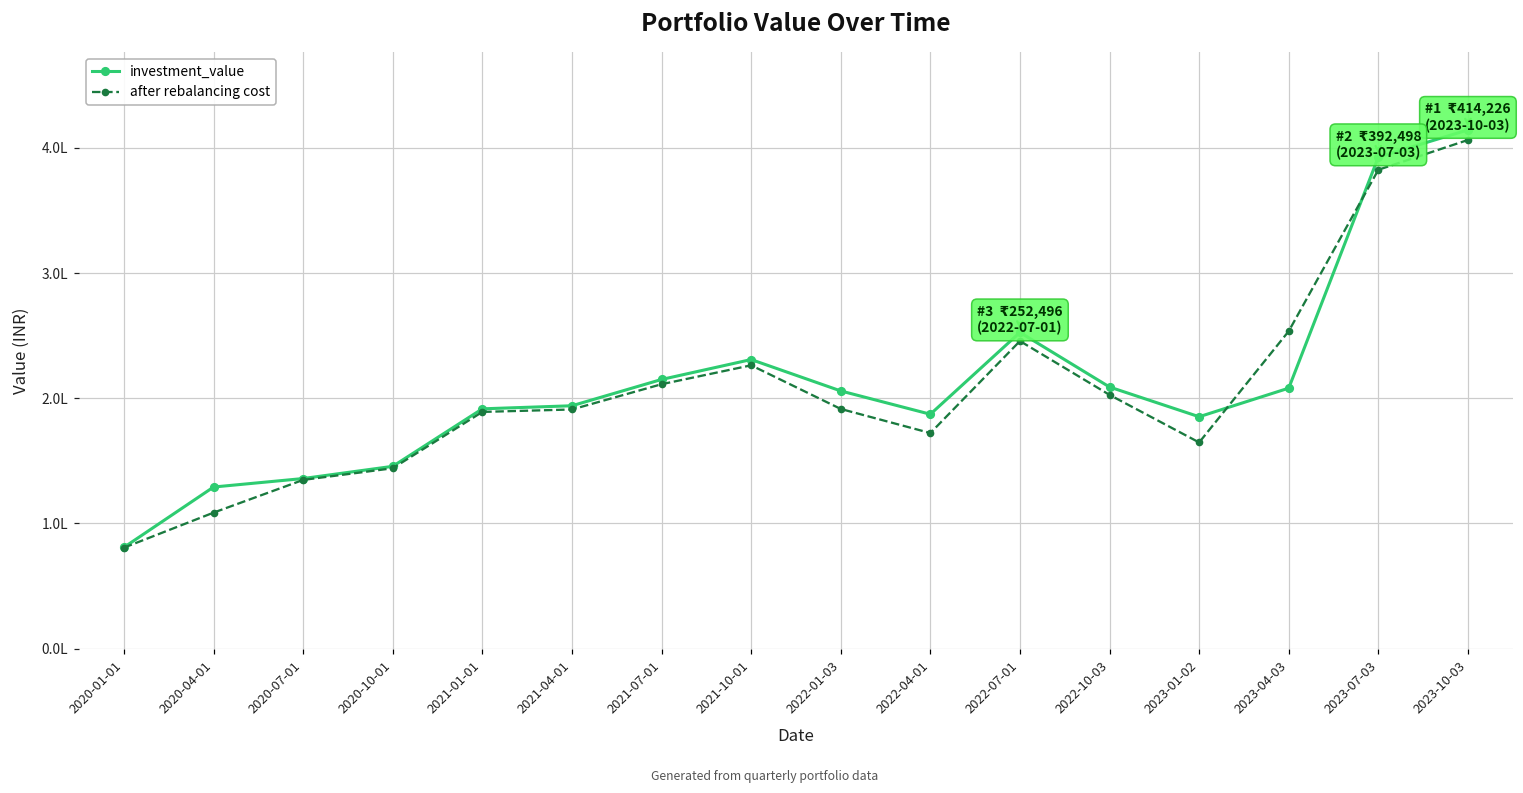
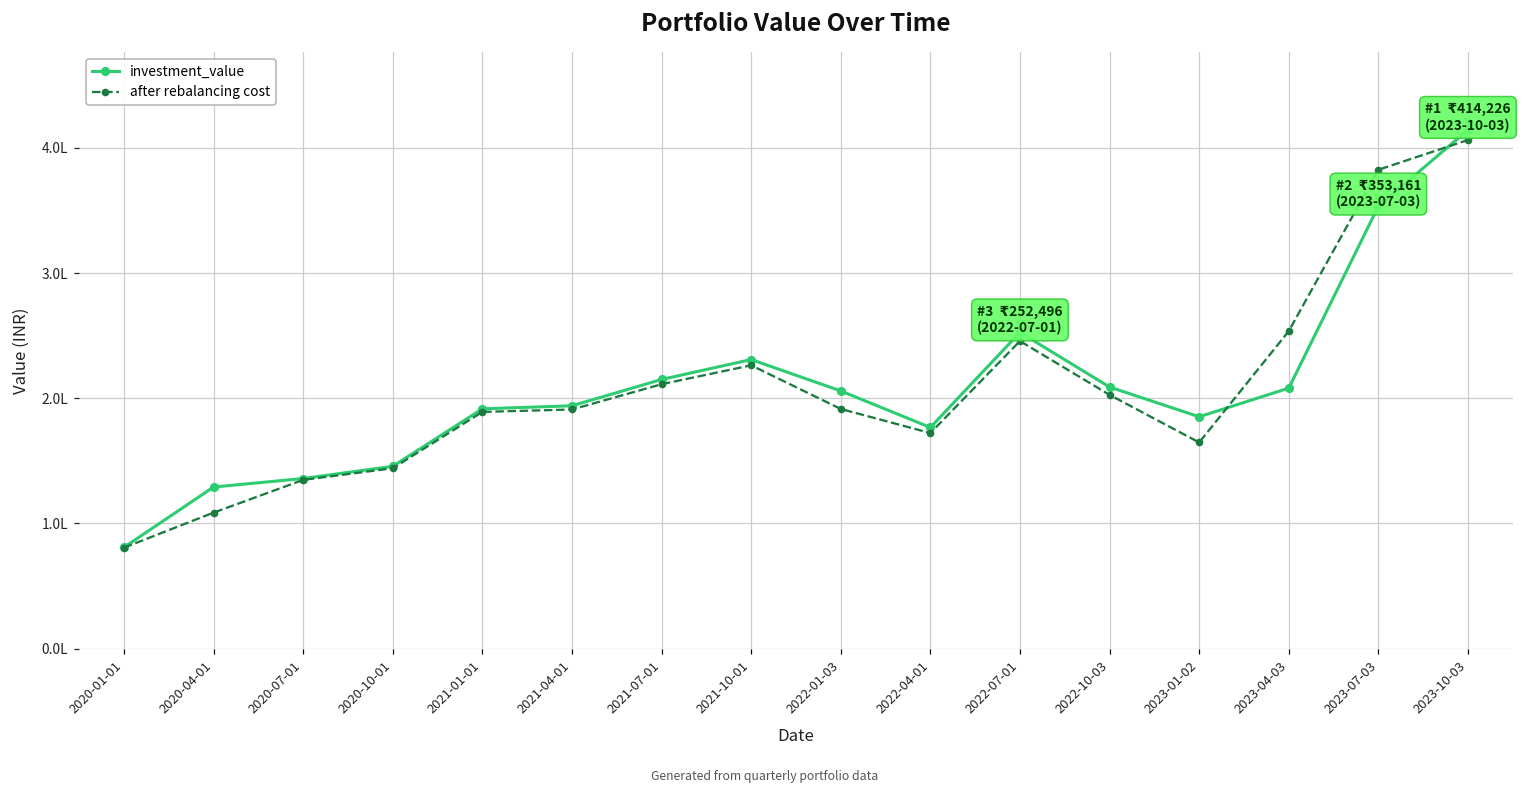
  {
    "investment_value": {
-     "2022-04-01": "1.87L",
-     "2023-07-03": "392,498"
+     "2022-04-01": "1.77L",
+     "2023-07-03": "353,161"
    },
    "after rebalancing cost": {
      "2020-04-01": "1.09L",
      "2021-01-01": "1.89L",
      "2021-04-01": "1.91L",
      "2021-07-01": "2.11L",
      "2021-10-01": "2.26L",
      "2022-01-03": "1.91L",
      "2022-04-01": "1.72L",
      "2022-10-03": "2.03L",
      "2023-01-02": "1.65L",
      "2023-04-03": "2.53L",
      "2023-07-03": "3.82L",
      "2023-10-03": "4.06L"
    }
  }
